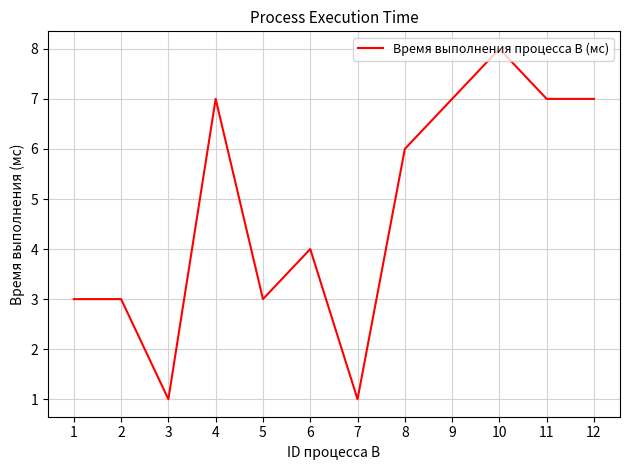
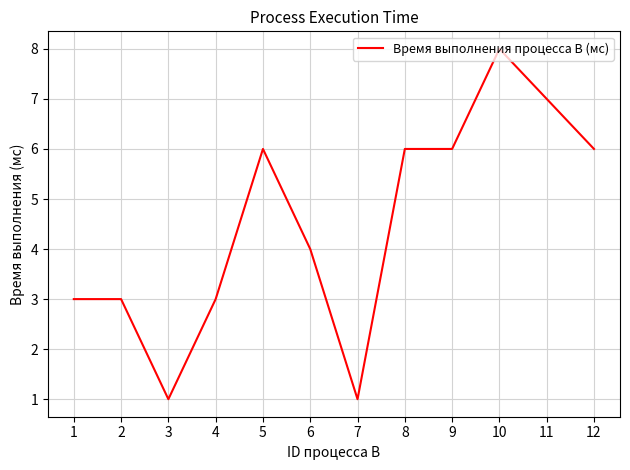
  {
    "1": 3,
    "2": 3,
    "3": 1,
-   "4": 7,
-   "5": 3,
+   "4": 3,
+   "5": 6,
    "6": 4,
    "7": 1,
    "8": 6,
-   "9": 7,
+   "9": 6,
    "11": 7,
-   "12": 7
+   "12": 6
  }
